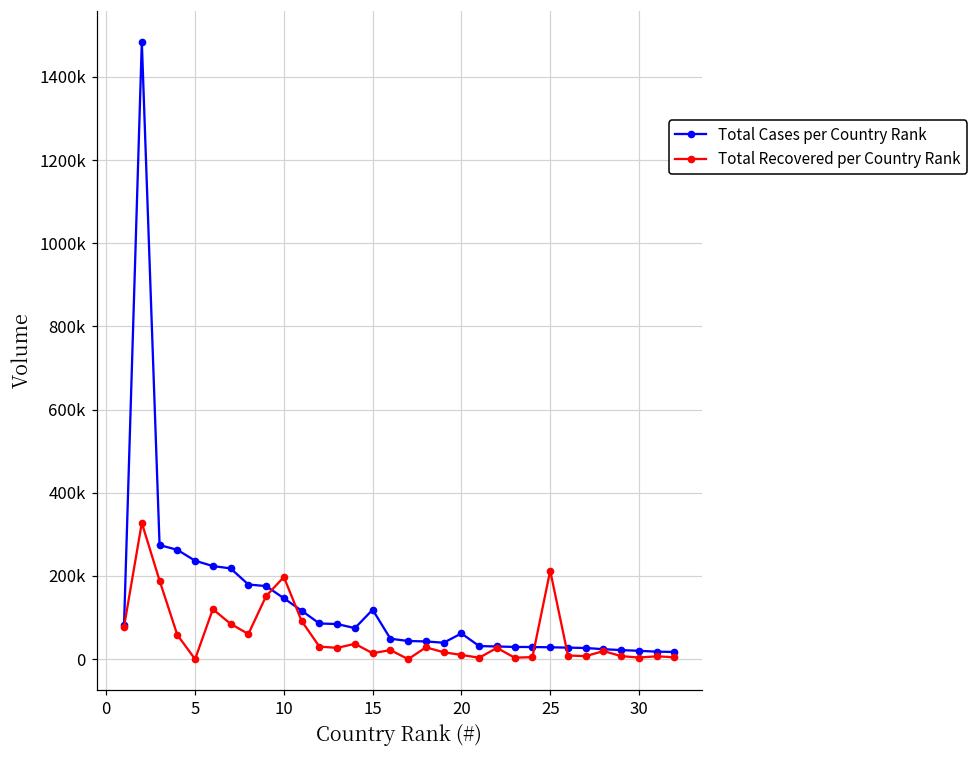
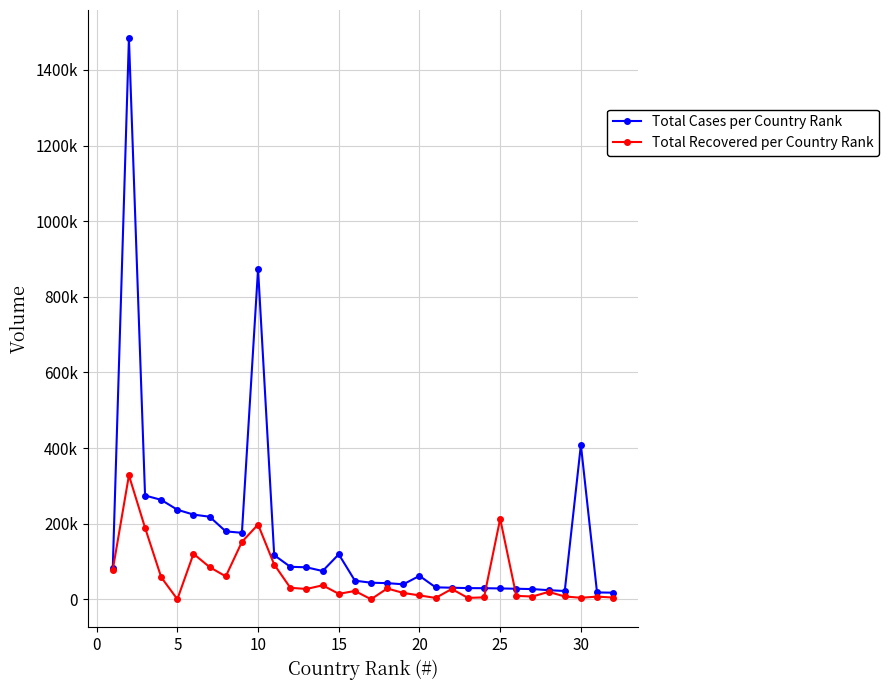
  {
    "Total Cases per Country Rank": {
      "5": 240000,
-     "10": 150000,
+     "10": 870000,
      "15": 120000,
      "20": 60000,
      "25": 30000,
-     "30": 20000
+     "30": 410000
    },
    "Total Recovered per Country Rank": {
      "5": 0,
      "10": 200000,
      "15": 10000,
      "20": 10000,
      "25": 210000,
      "30": 0
    }
  }
